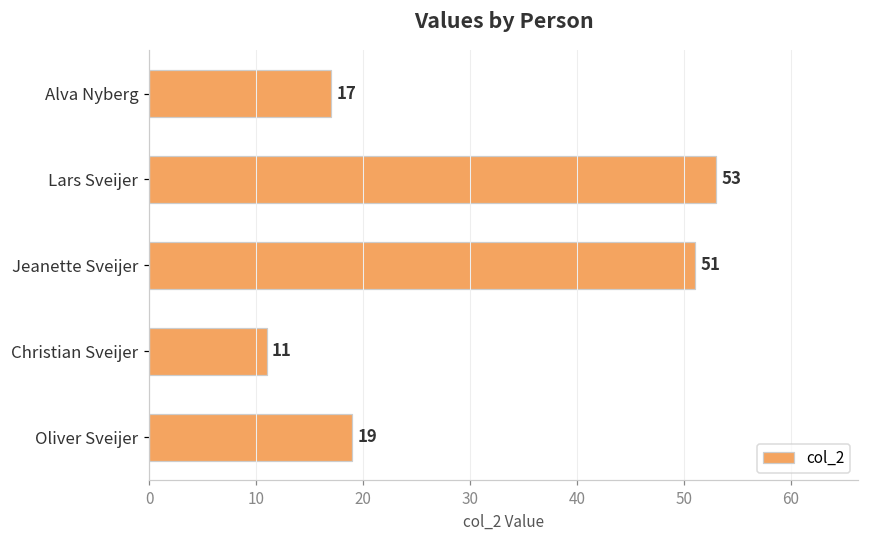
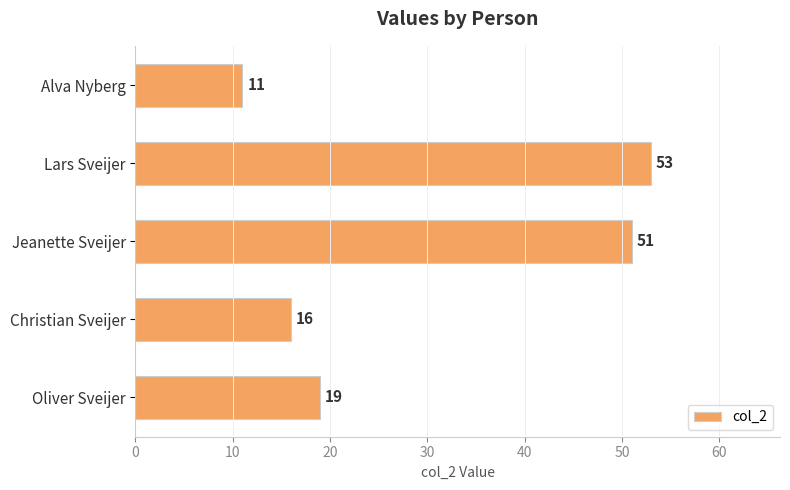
  {
-   "Alva Nyberg": 17,
+   "Alva Nyberg": 11,
    "Lars Sveijer": 53,
    "Jeanette Sveijer": 51,
-   "Christian Sveijer": 11,
+   "Christian Sveijer": 16,
    "Oliver Sveijer": 19
  }
